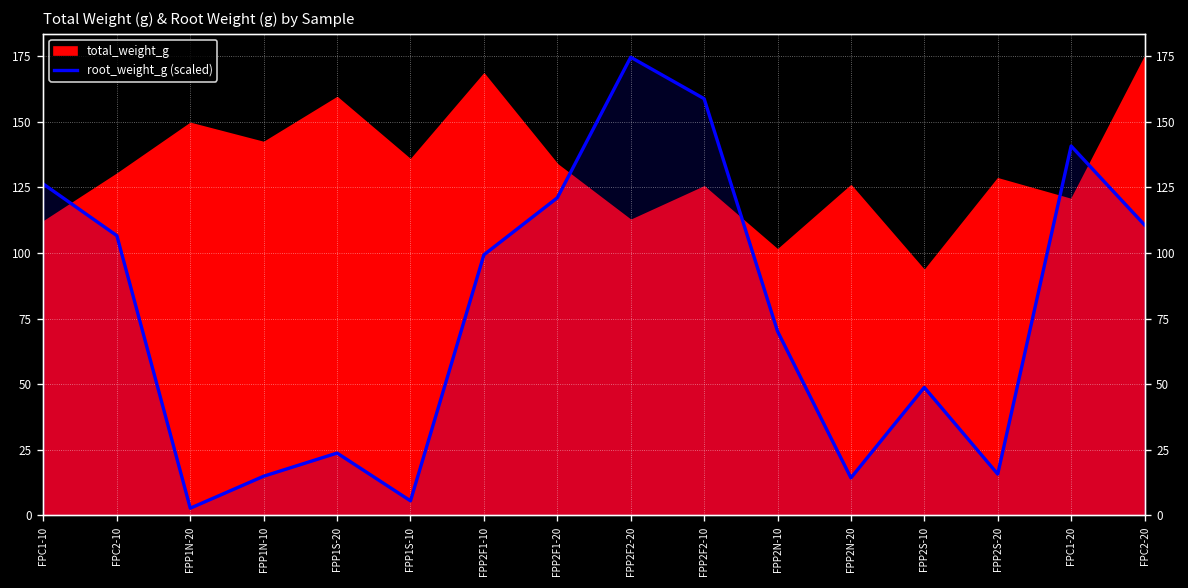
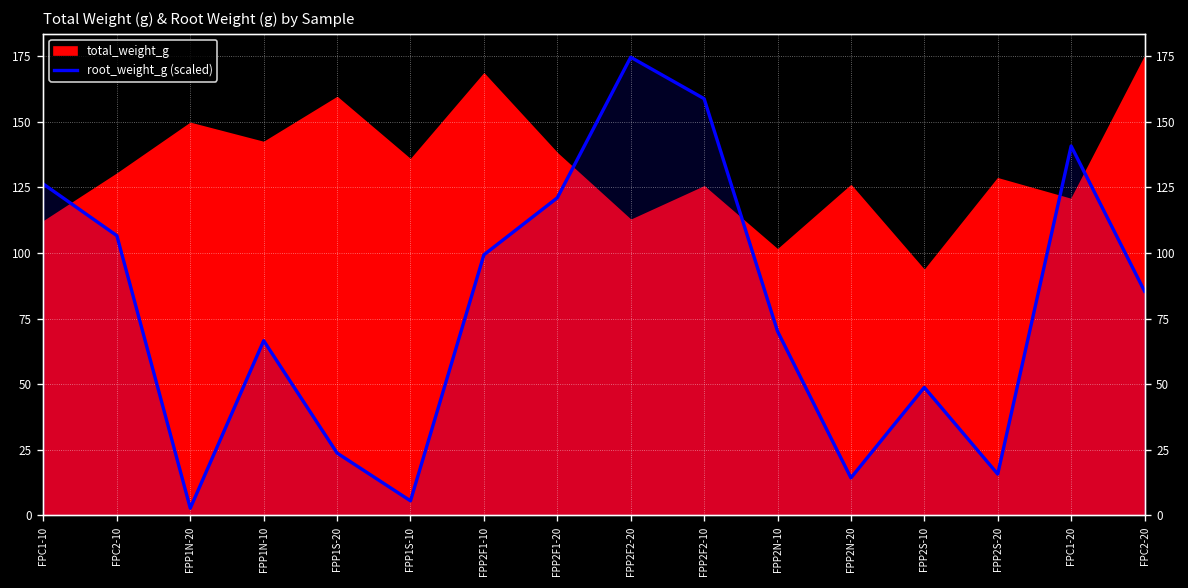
  {
    "root_weight_g (scaled)": {
      "FPC1-10": 126,
      "FPC2-10": 107,
      "FPP1N-20": 3,
-     "FPP1N-10": 15,
+     "FPP1N-10": 67,
      "FPP1S-20": 24,
      "FPP1S-10": 5,
      "FPP2F1-10": 99,
      "FPP2F1-20": 121,
      "FPP2F2-20": 175,
      "FPP2F2-10": 159,
      "FPP2N-10": 70,
      "FPP2N-20": 14,
      "FPP2S-10": 49,
      "FPP2S-20": 16,
      "FPC1-20": 141,
-     "FPC2-20": 111
+     "FPC2-20": 85
    },
    "total_weight_g": {
      "FPC1-10": 112,
      "FPC2-10": 130,
      "FPP1N-20": 150,
      "FPP1N-10": 142,
      "FPP1S-20": 159,
      "FPP1S-10": 136,
      "FPP2F1-10": 168,
-     "FPP2F1-20": 134,
+     "FPP2F1-20": 138,
      "FPP2F2-20": 113,
      "FPP2F2-10": 125,
      "FPP2N-10": 101,
      "FPP2N-20": 126,
      "FPP2S-10": 93,
      "FPP2S-20": 128,
      "FPC1-20": 121,
      "FPC2-20": 175
    }
  }
